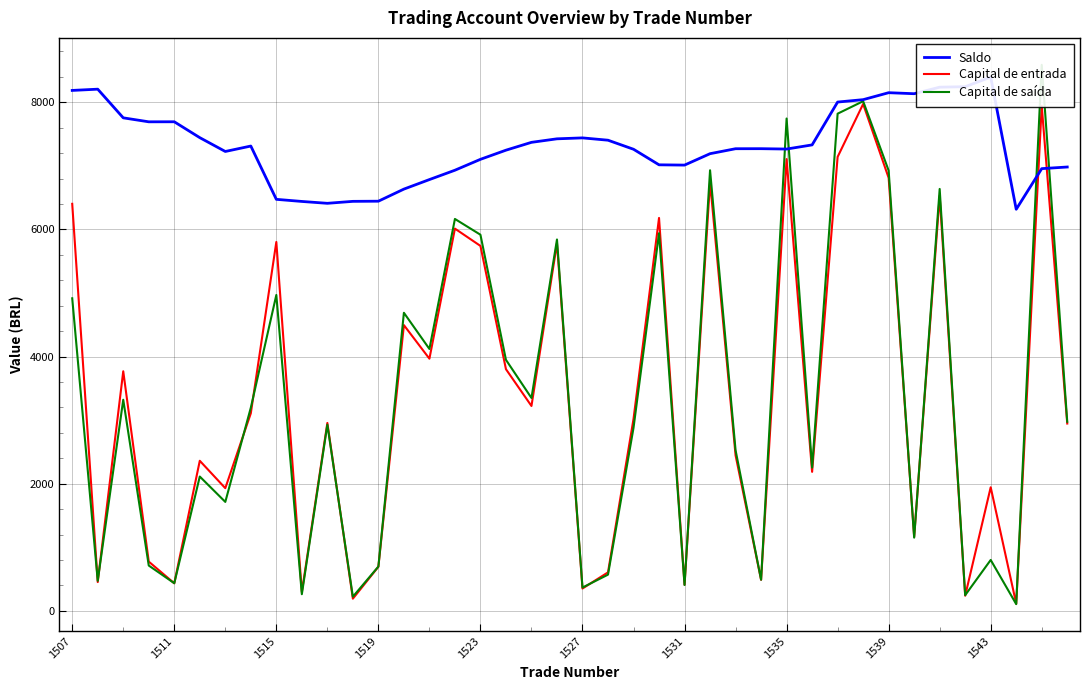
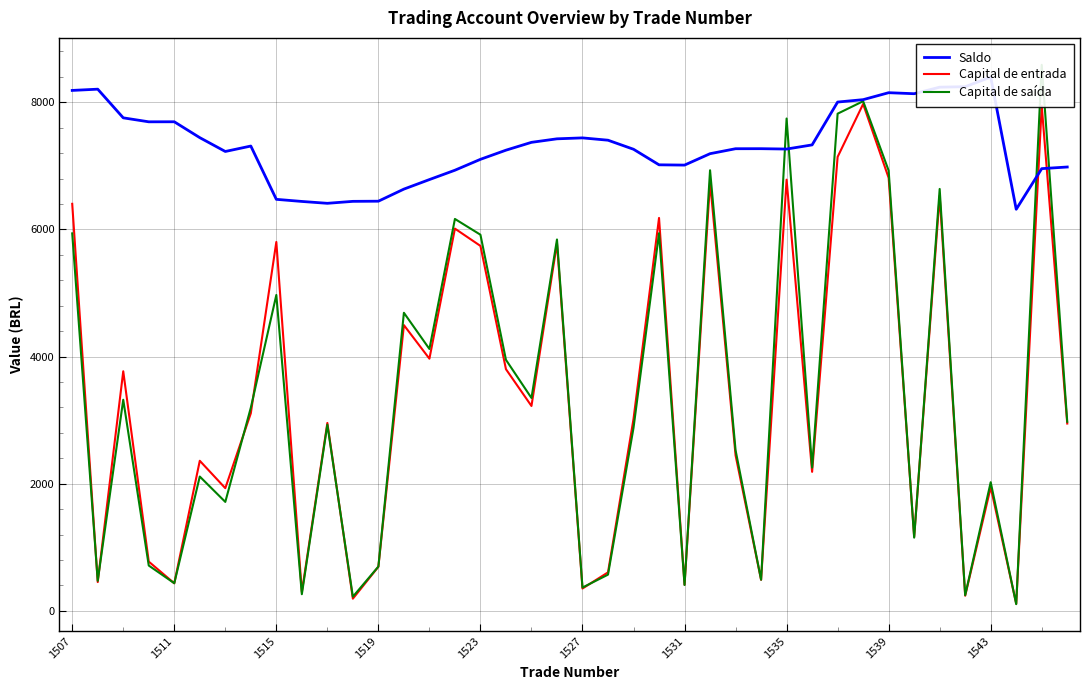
  {
    "Saldo": {
      "1507": 8200,
      "1511": 7700,
      "1515": 6500,
      "1519": 6400,
      "1523": 7100,
      "1527": 7400,
      "1531": 7000,
      "1535": 7300,
      "1539": 8100
    },
    "Capital de entrada": {
      "1507": 6400,
      "1515": 5800,
      "1523": 5700,
-     "1535": 7100,
+     "1535": 6800,
      "1539": 6800,
      "1543": 1900
    },
    "Capital de saída": {
-     "1507": 4900,
+     "1507": 5900,
      "1515": 5000,
      "1523": 5900,
      "1535": 7700,
      "1539": 6900,
-     "1543": 800
+     "1543": 2000
    }
  }
